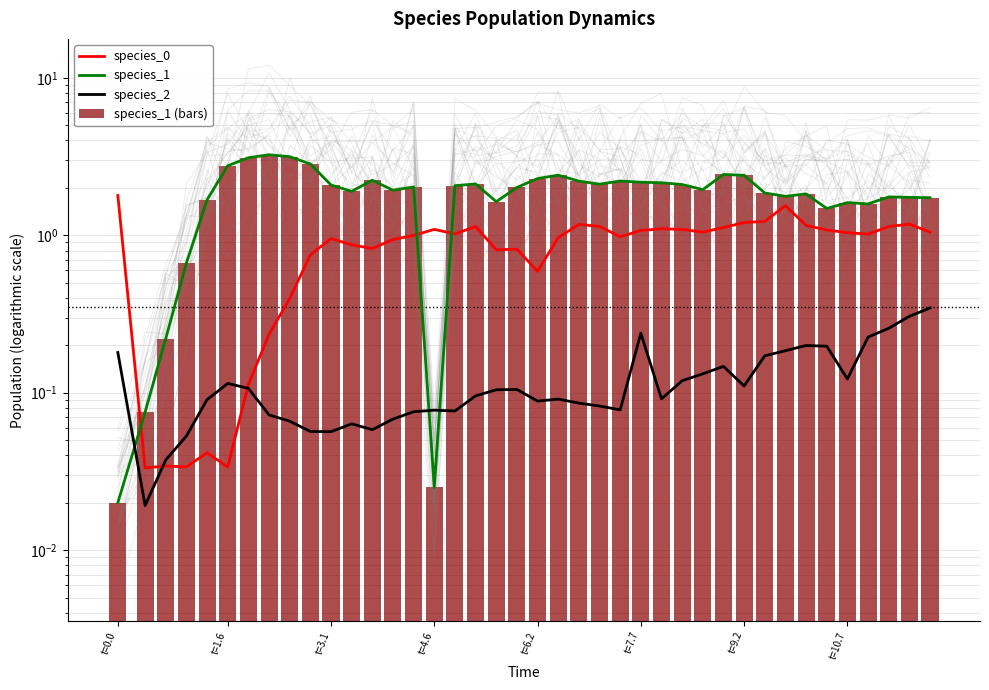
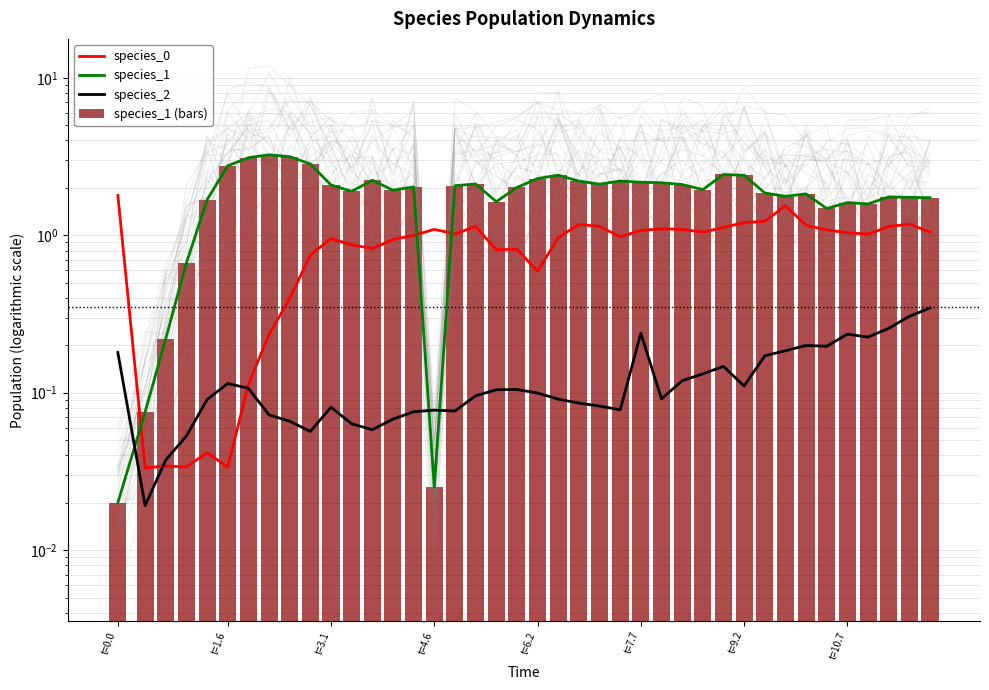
  {
    "species_1 (bars)": {
      "t=0.0": 0.020,
      "t=1.6": 2.8,
      "t=3.1": 2.1,
      "t=4.6": 0.025,
      "t=6.2": 2.3,
      "t=7.7": 2.2,
      "t=9.2": 2.4,
      "t=10.7": 1.6
    },
    "species_0": {
      "t=0.0": 1.8,
      "t=1.6": 0.034,
      "t=3.1": 1.0,
      "t=4.6": 1.1,
      "t=6.2": 0.59,
      "t=10.7": 1.0
    },
    "species_2": {
      "t=0.0": 0.18,
      "t=1.6": 0.11,
-     "t=3.1": 0.057,
-     "t=6.2": 0.09,
+     "t=3.1": 0.08,
+     "t=6.2": 0.10,
      "t=7.7": 0.24,
      "t=9.2": 0.11,
-     "t=10.7": 0.12
+     "t=10.7": 0.24
    }
  }
